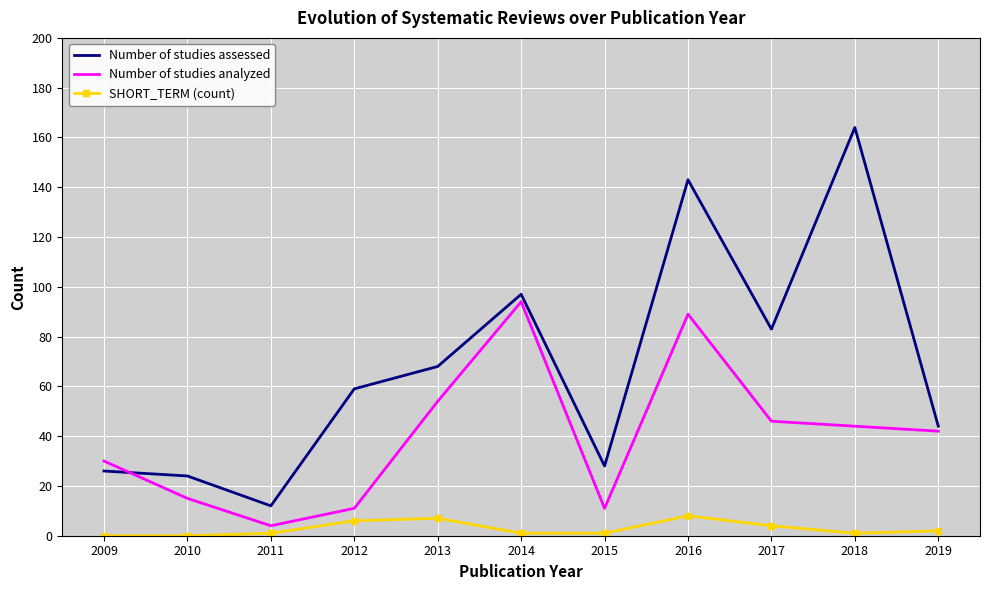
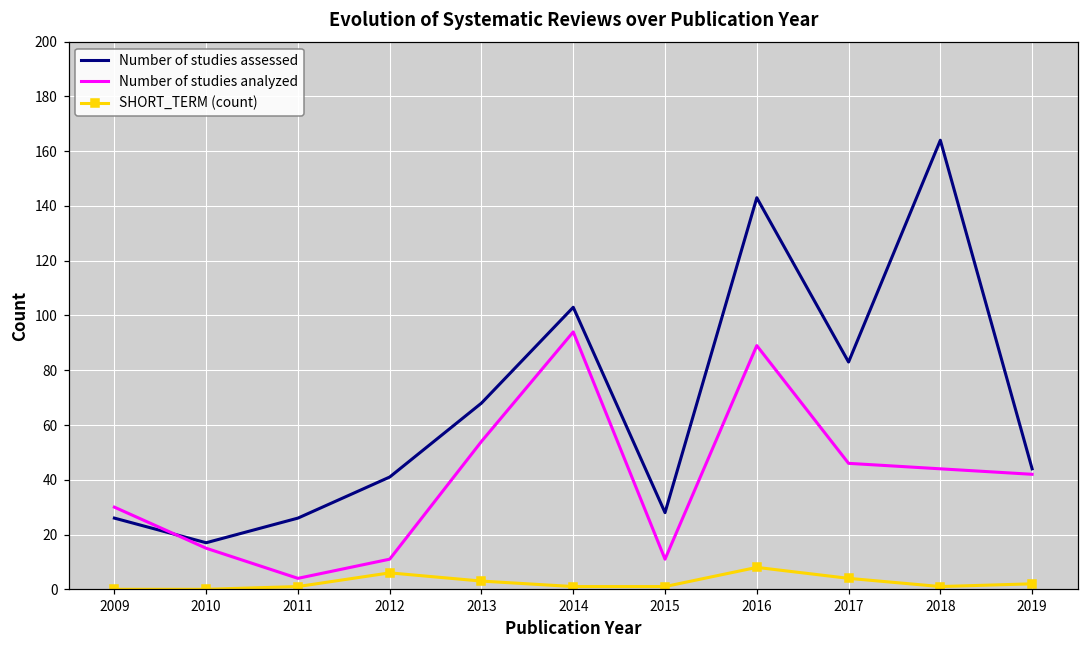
  {
    "Number of studies assessed": {
      "2009": 26,
-     "2010": 24,
-     "2011": 12,
-     "2012": 59,
+     "2010": 17,
+     "2011": 26,
+     "2012": 41,
      "2013": 68,
-     "2014": 97,
+     "2014": 103,
      "2015": 28,
      "2016": 143,
      "2017": 83,
      "2018": 164,
      "2019": 44
    },
    "Number of studies analyzed": {
      "2009": 30,
      "2010": 15,
      "2011": 4,
      "2012": 11,
      "2013": 54,
      "2014": 94,
      "2015": 11,
      "2016": 89,
      "2017": 46,
      "2018": 44,
      "2019": 42
    },
    "SHORT_TERM (count)": {
      "2009": 0,
      "2010": 0,
      "2011": 1,
      "2012": 6,
-     "2013": 7,
+     "2013": 3,
      "2014": 1,
      "2015": 1,
      "2016": 8,
      "2017": 4,
      "2018": 1,
      "2019": 2
    }
  }
